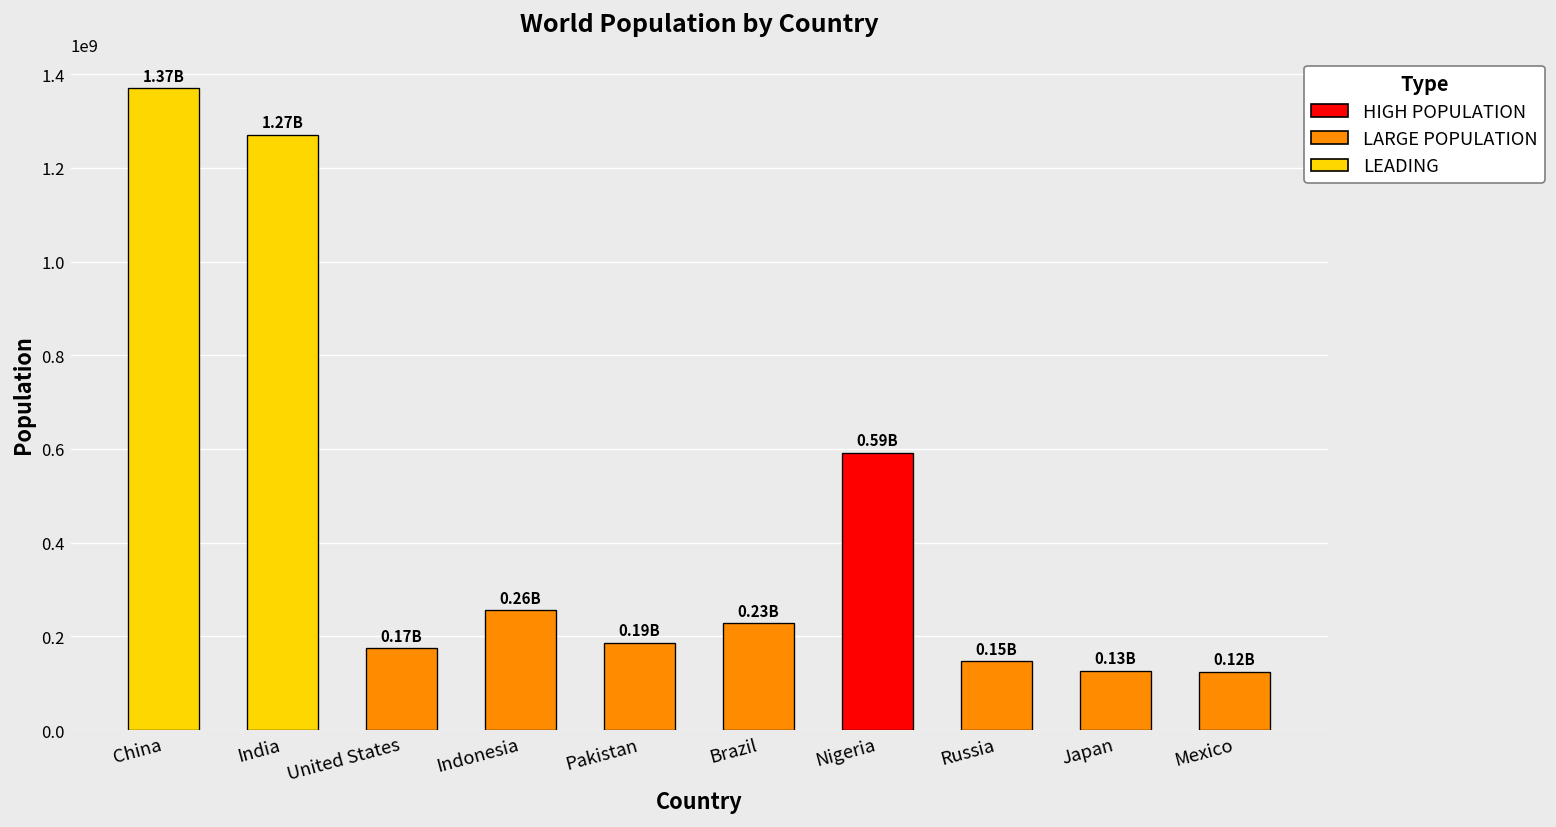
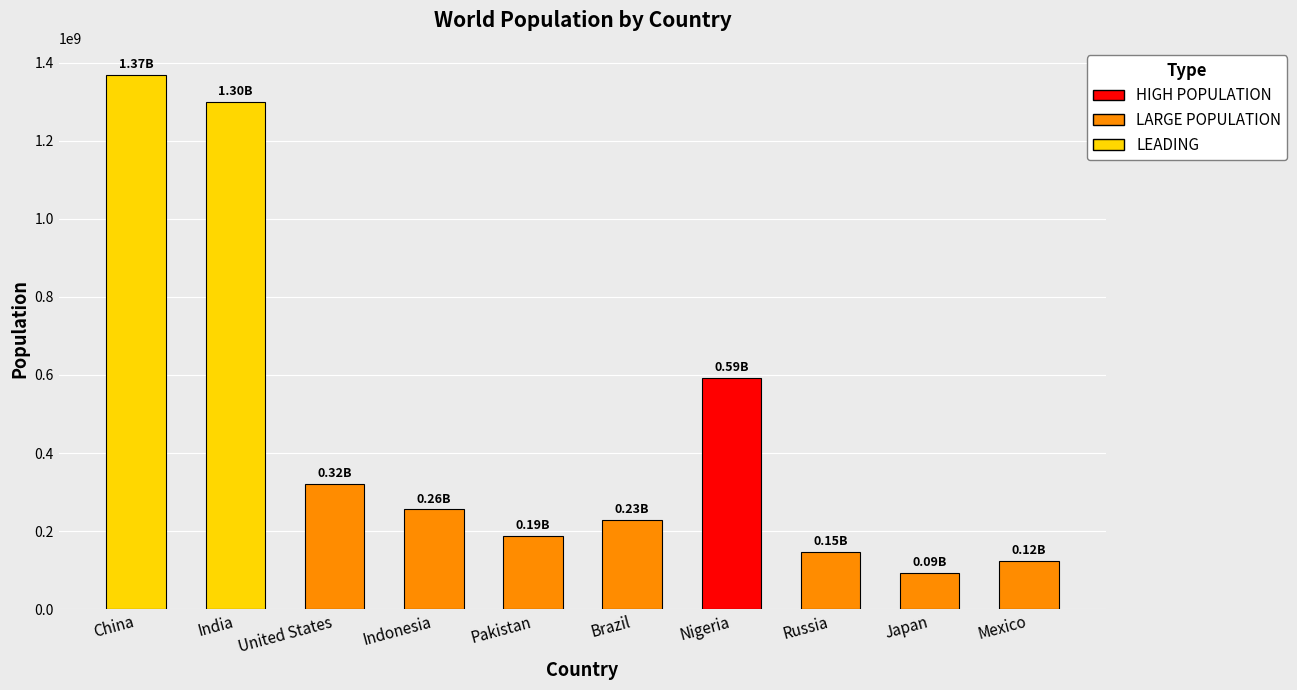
  {
    "China": "1.37B",
-   "India": "1.27B",
-   "United States": "0.17B",
+   "India": "1.30B",
+   "United States": "0.32B",
    "Indonesia": "0.26B",
    "Pakistan": "0.19B",
    "Brazil": "0.23B",
    "Nigeria": "0.59B",
    "Russia": "0.15B",
-   "Japan": "0.13B",
+   "Japan": "0.09B",
    "Mexico": "0.12B"
  }
